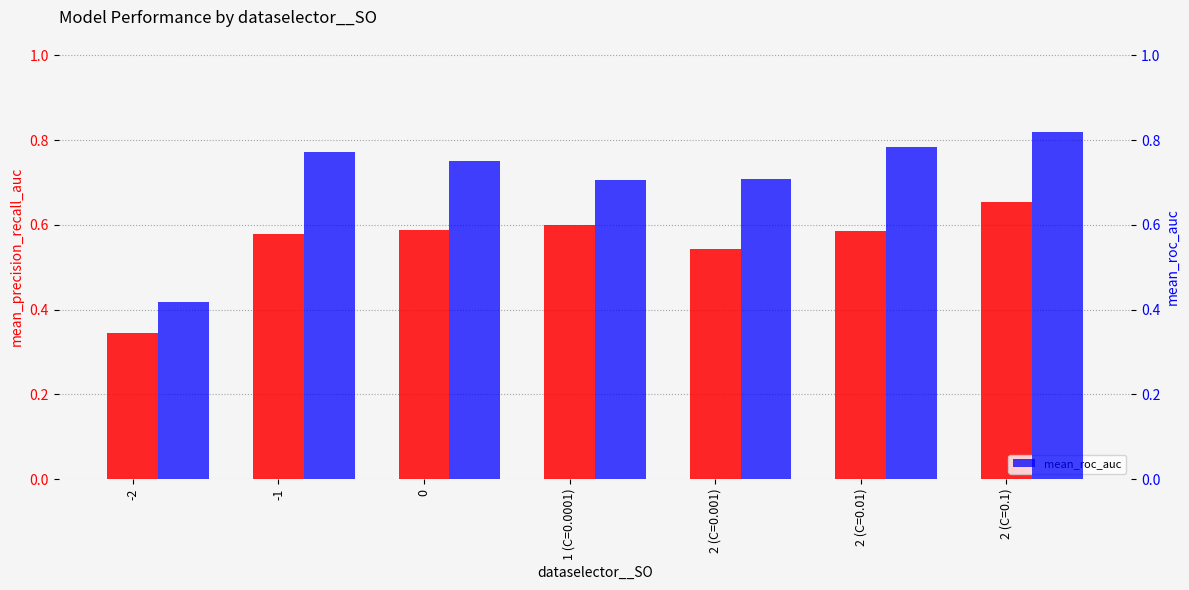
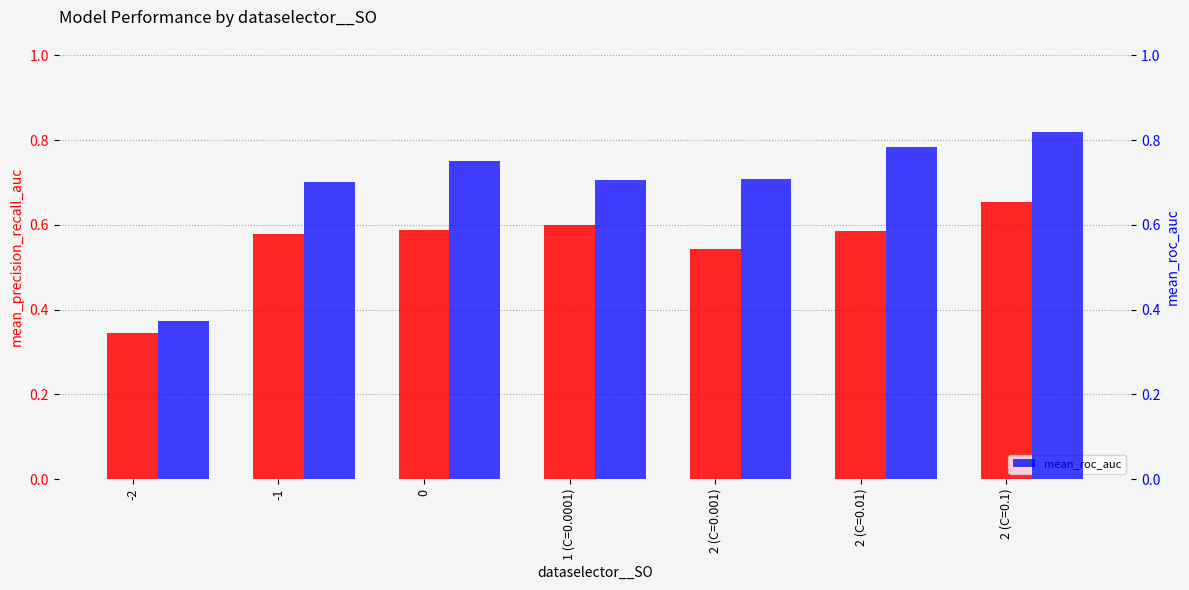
  {
    "mean_roc_auc": {
-     "-2": 0.42,
-     "-1": 0.77,
+     "-2": 0.37,
+     "-1": 0.70,
      "0": 0.75,
      "1 (C=0.0001)": 0.71,
      "2 (C=0.001)": 0.71,
      "2 (C=0.01)": 0.78,
      "2 (C=0.1)": 0.82
    }
  }
